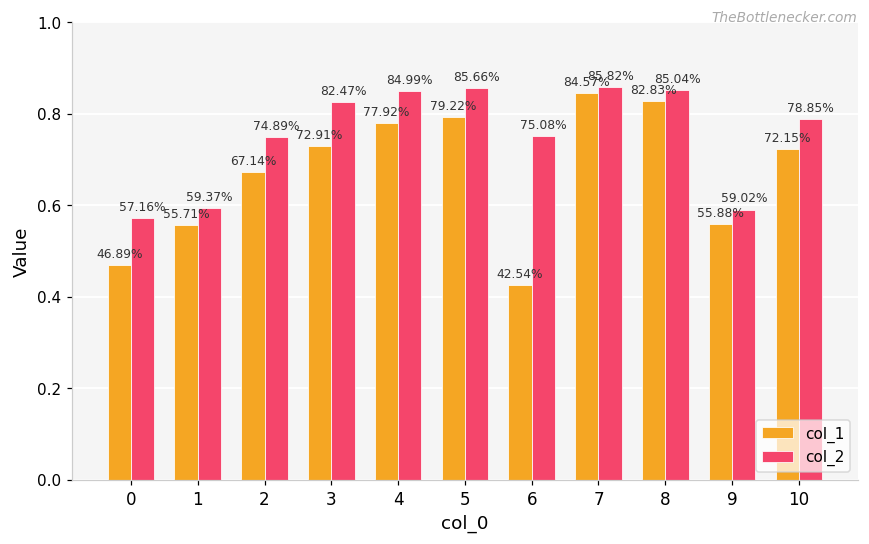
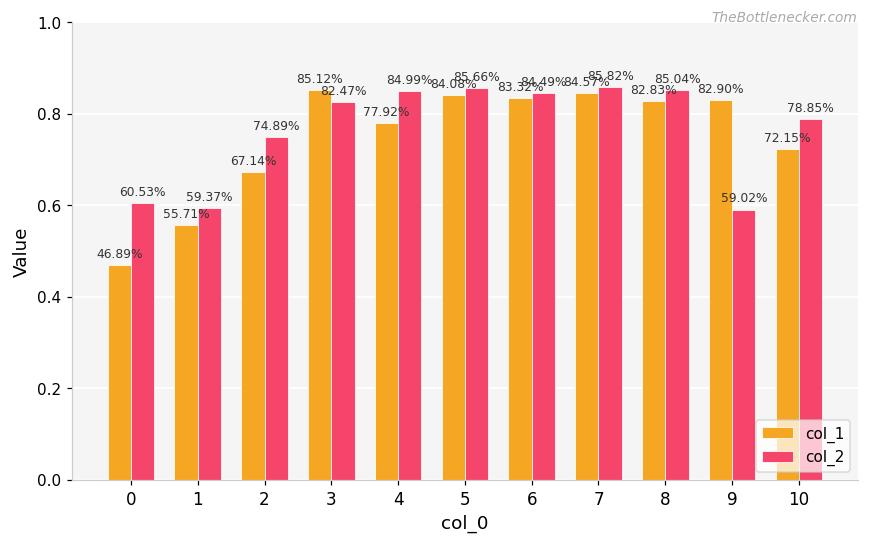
  {
    "col_1": {
      "0": "46.89%",
      "1": "55.71%",
      "2": "67.14%",
-     "3": "72.91%",
+     "3": "85.12%",
      "4": "77.92%",
-     "5": "79.22%",
-     "6": "42.54%",
+     "5": "84.08%",
+     "6": "83.32%",
      "8": "82.83%",
-     "9": "55.88%",
+     "9": "82.90%",
      "10": "72.15%"
    },
    "col_2": {
-     "0": "57.16%",
+     "0": "60.53%",
      "1": "59.37%",
      "2": "74.89%",
      "3": "82.47%",
      "4": "84.99%",
-     "6": "75.08%",
+     "6": "84.49%",
      "8": "85.04%",
      "9": "59.02%",
      "10": "78.85%"
    }
  }
